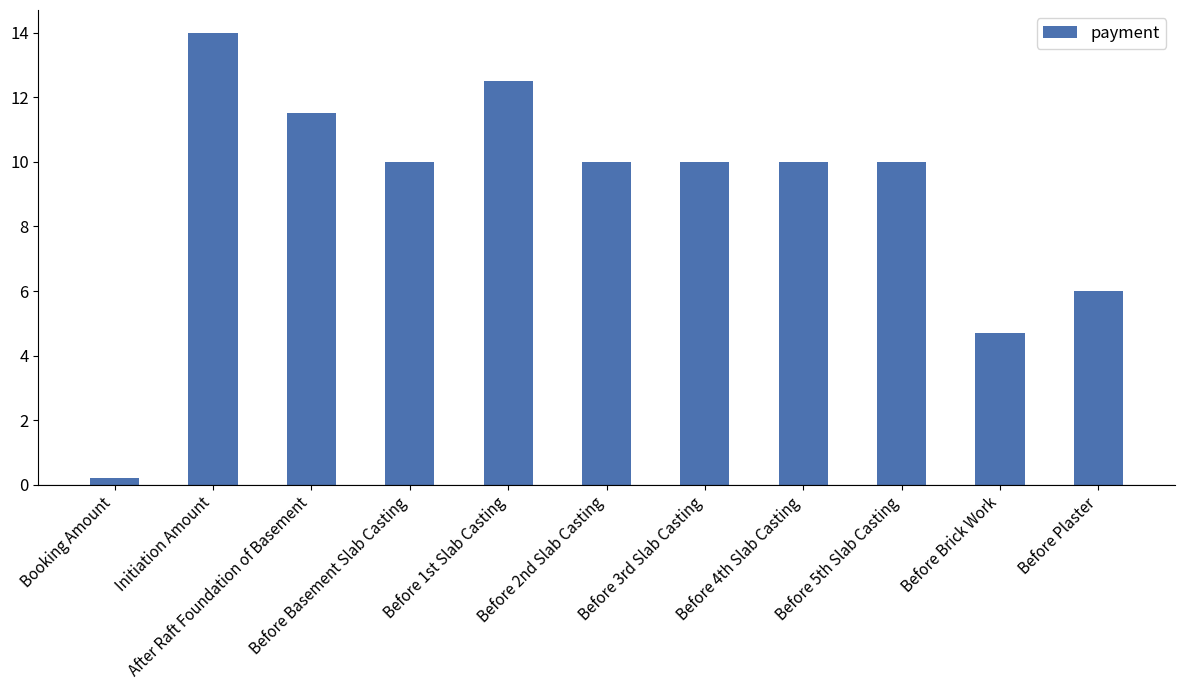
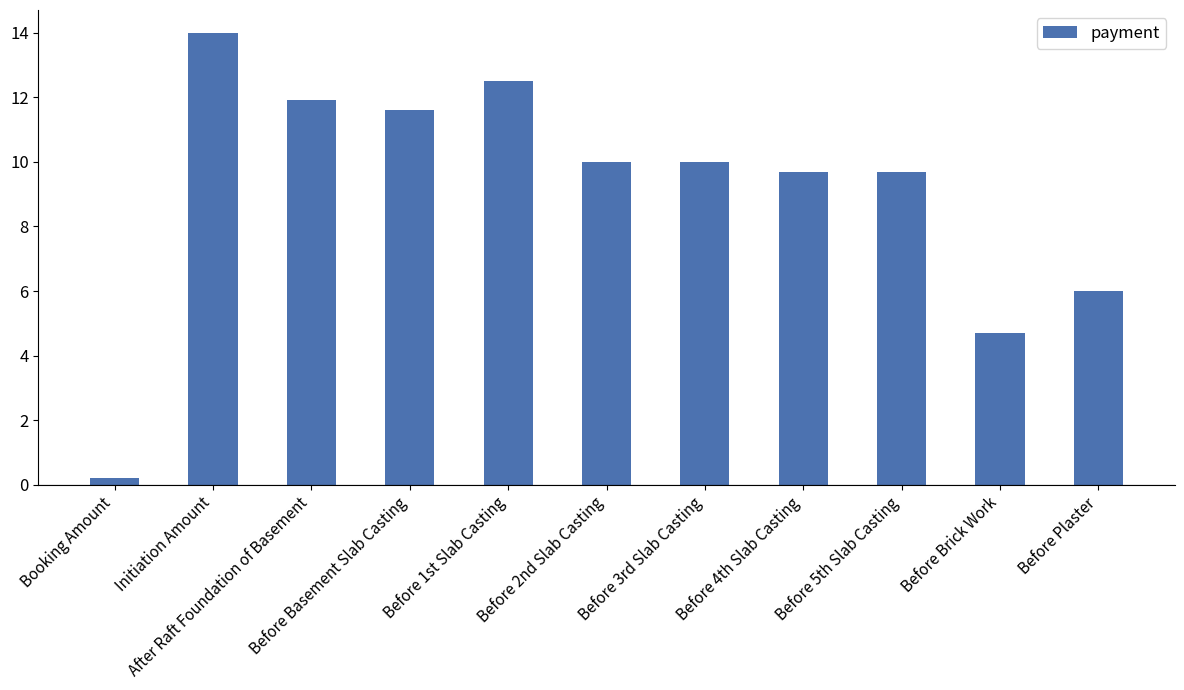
  {
    "Booking Amount": 0.2,
    "Initiation Amount": 14.0,
-   "After Raft Foundation of Basement": 11.5,
-   "Before Basement Slab Casting": 10.0,
+   "After Raft Foundation of Basement": 11.9,
+   "Before Basement Slab Casting": 11.6,
    "Before 1st Slab Casting": 12.5,
    "Before 2nd Slab Casting": 10.0,
    "Before 3rd Slab Casting": 10.0,
-   "Before 4th Slab Casting": 10.0,
-   "Before 5th Slab Casting": 10.0,
+   "Before 4th Slab Casting": 9.7,
+   "Before 5th Slab Casting": 9.7,
    "Before Brick Work": 4.7,
    "Before Plaster": 6.0
  }
